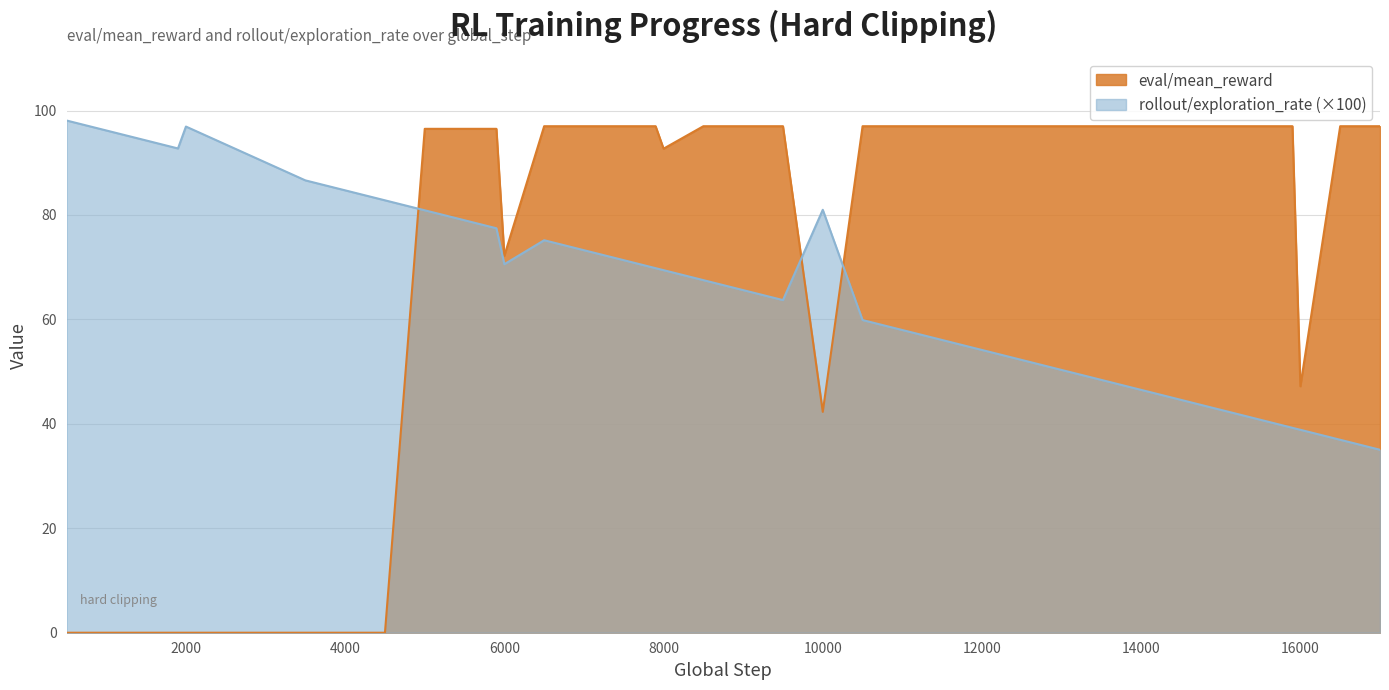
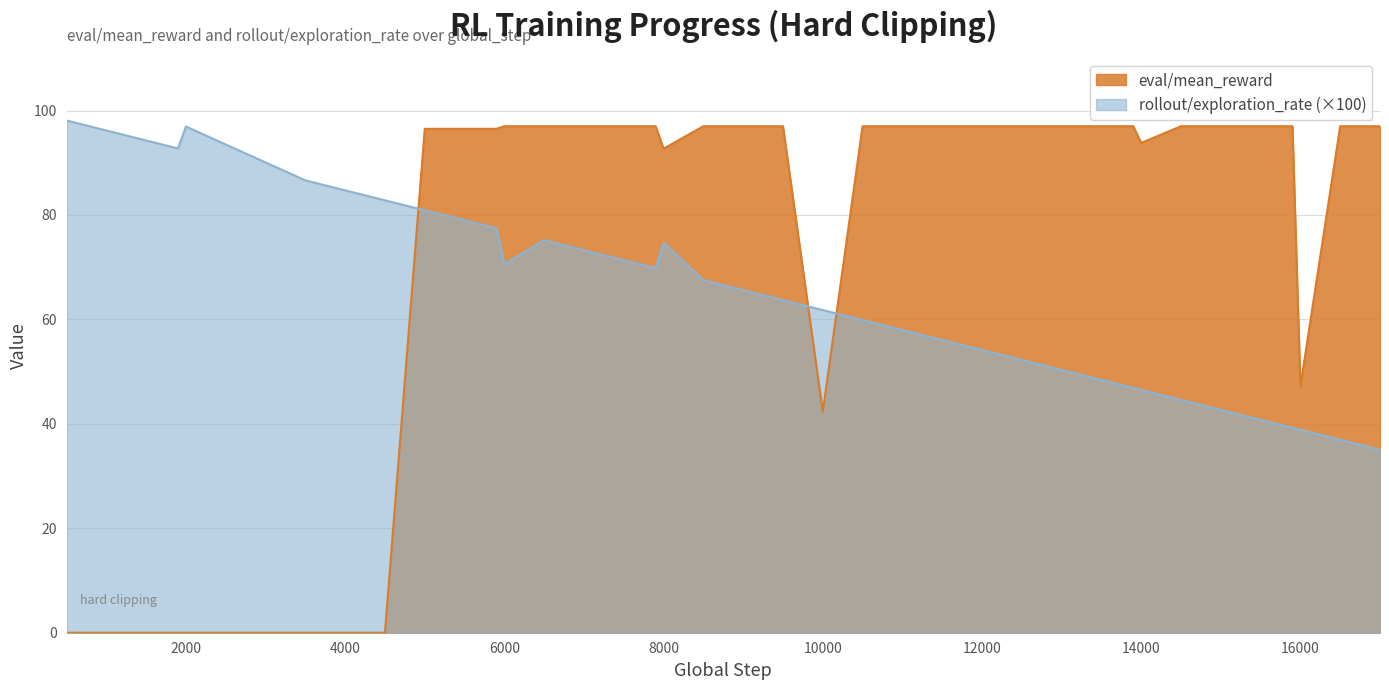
  {
    "eval/mean_reward": {
      "2000": 0,
      "4000": 0,
-     "6000": 72,
+     "6000": 97,
      "8000": 93,
      "10000": 42,
      "12000": 97,
-     "14000": 97,
+     "14000": 94,
      "16000": 47
    },
    "rollout/exploration_rate (×100)": {
      "2000": 97,
      "4000": 85,
      "6000": 71,
-     "8000": 69,
-     "10000": 81,
+     "8000": 75,
+     "10000": 62,
      "12000": 54,
      "14000": 47,
      "16000": 39
    }
  }
